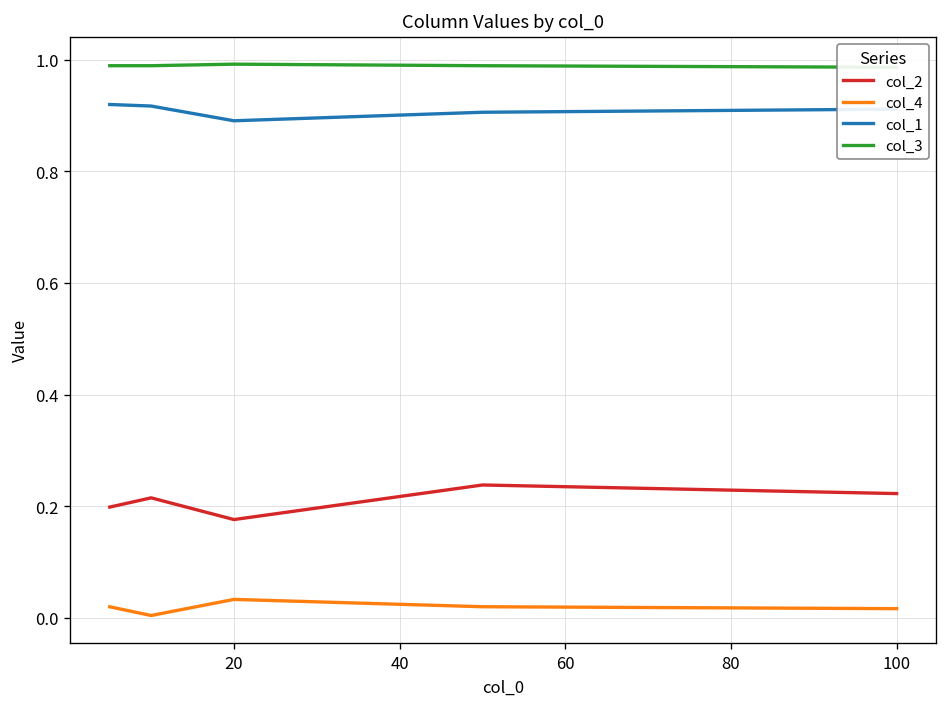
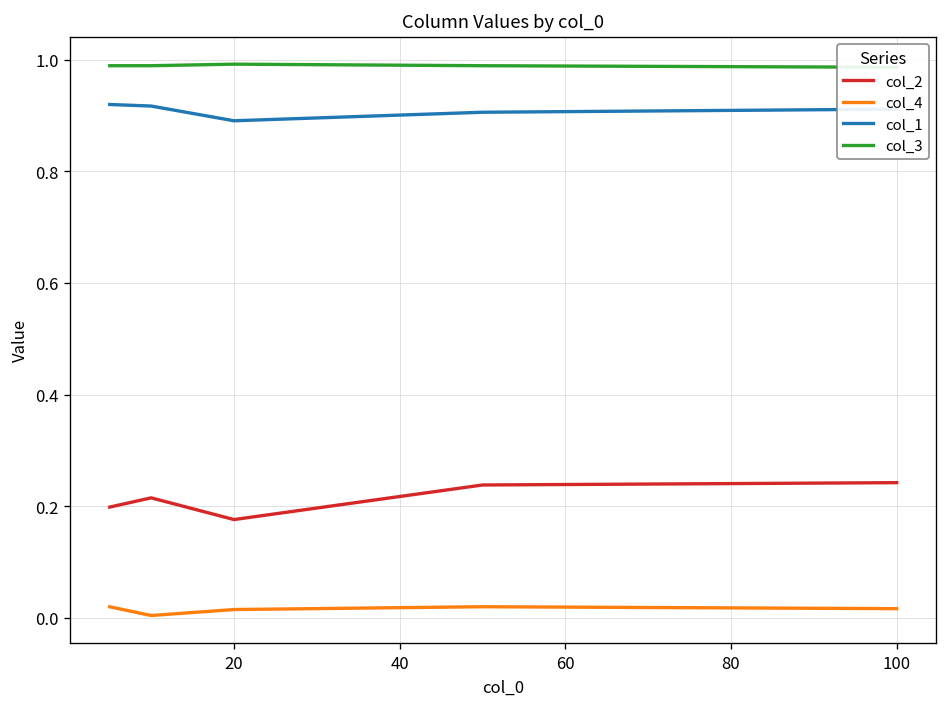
  {
    "col_2": {
      "20": 0.18,
-     "100": 0.22
+     "100": 0.24
    },
    "col_4": {
-     "20": 0.03,
+     "20": 0.01,
      "100": 0.02
    },
    "col_1": {
      "20": 0.89
    },
    "col_3": {
      "20": 0.99
    }
  }
